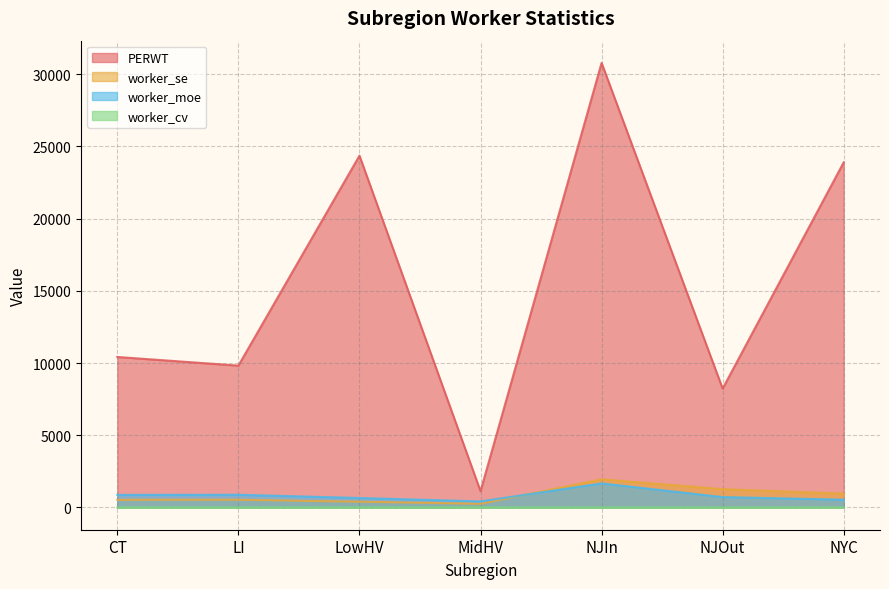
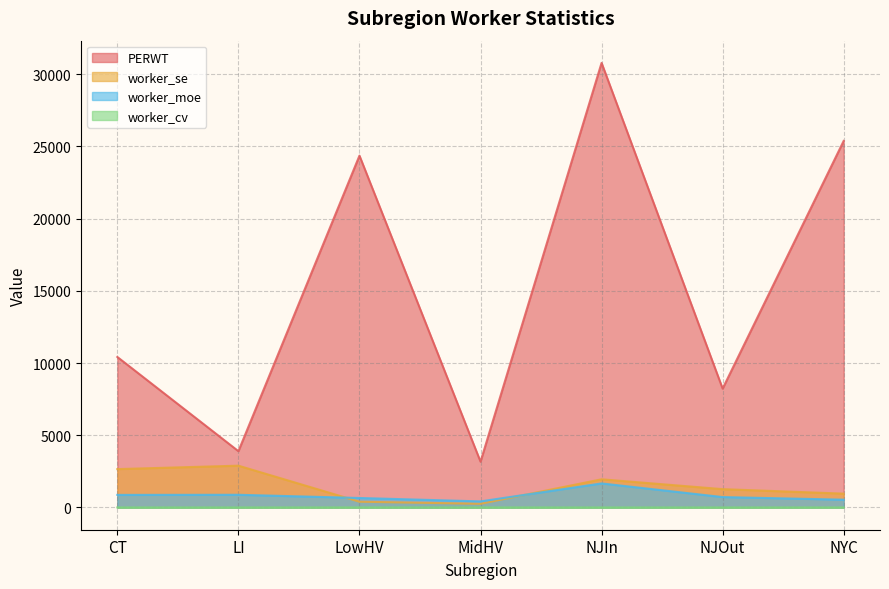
  {
    "PERWT": {
      "CT": 10400,
-     "LI": 9800,
+     "LI": 3900,
      "LowHV": 24400,
-     "MidHV": 1100,
+     "MidHV": 3200,
      "NJIn": 30800,
      "NJOut": 8200,
-     "NYC": 23900
+     "NYC": 25400
    },
    "worker_se": {
-     "CT": 500,
-     "LI": 500,
+     "CT": 2700,
+     "LI": 2900,
      "LowHV": 400,
      "NJIn": 2000,
      "NJOut": 1300,
      "NYC": 1000
    },
    "worker_moe": {
      "CT": 900,
      "LI": 900,
      "LowHV": 700,
      "NJIn": 1700,
      "NJOut": 700,
      "NYC": 500
    },
    "worker_cv": {
      "CT": 0,
      "LI": 0,
      "LowHV": 0,
      "MidHV": 0,
      "NJIn": 0,
      "NJOut": 0,
      "NYC": 0
    }
  }
